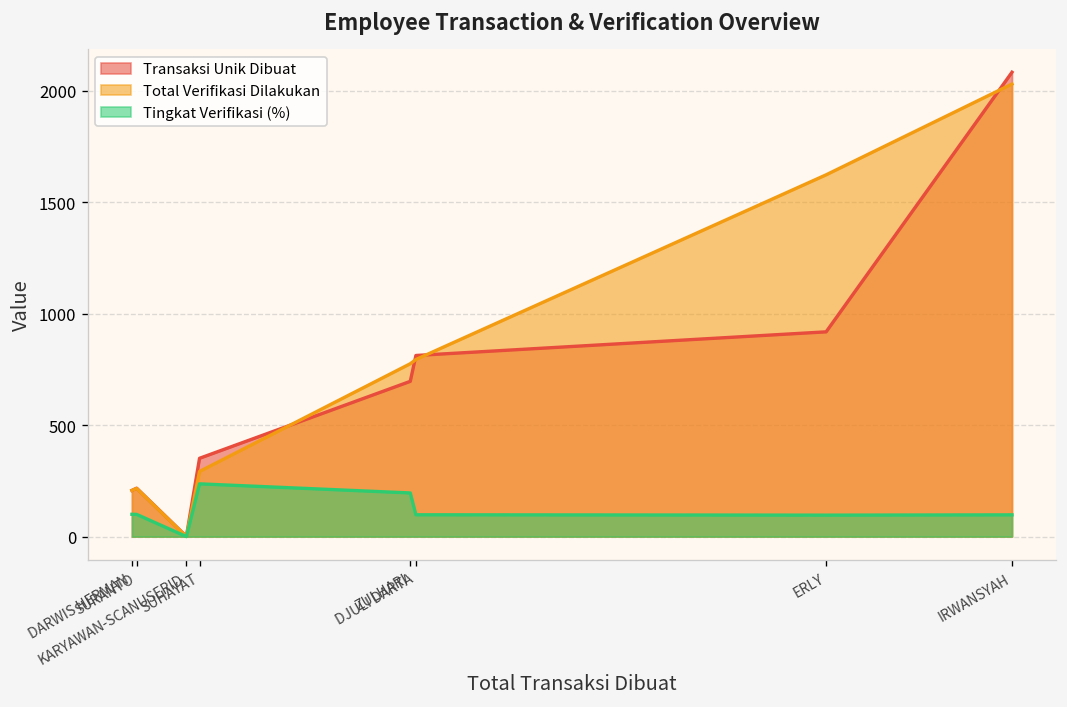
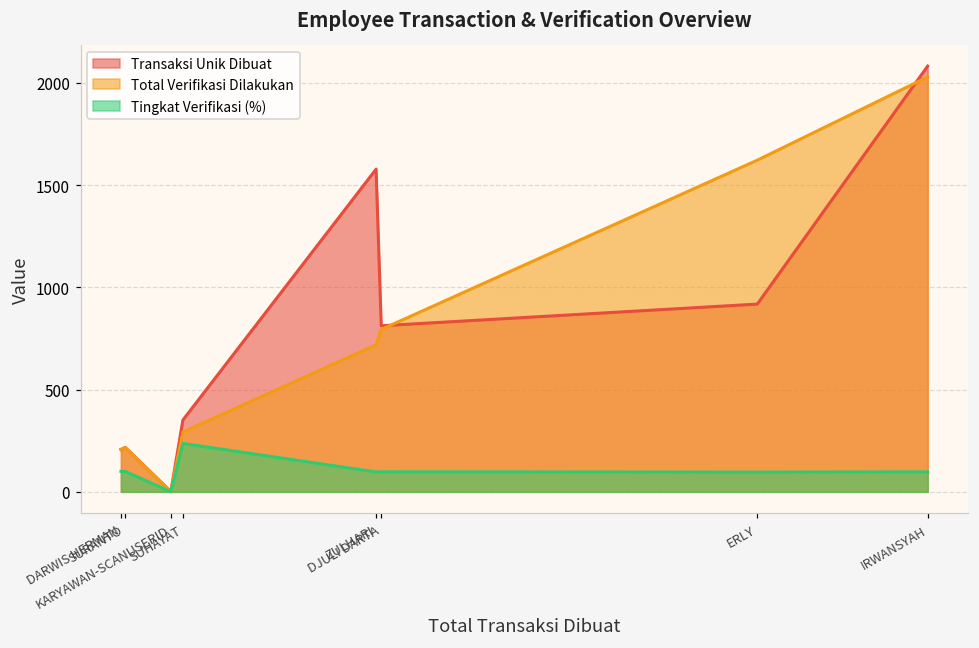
  {
    "Transaksi Unik Dibuat": {
      "SUHAYAT": 350,
-     "ZULHARI": 700,
+     "ZULHARI": 1580,
      "DJULI DARTA": 810,
      "ERLY": 920,
      "IRWANSYAH": 2080
    },
    "Total Verifikasi Dilakukan": {
      "SUHAYAT": 290,
-     "ZULHARI": 780,
+     "ZULHARI": 720,
      "DJULI DARTA": 790,
      "ERLY": 1620,
      "IRWANSYAH": 2030
    },
    "Tingkat Verifikasi (%)": {
      "DARWIS HERMAN": 100,
      "SURANTO": 100,
      "SUHAYAT": 240,
-     "ZULHARI": 200,
+     "ZULHARI": 100,
      "DJULI DARTA": 100,
      "ERLY": 100,
      "IRWANSYAH": 100
    }
  }
